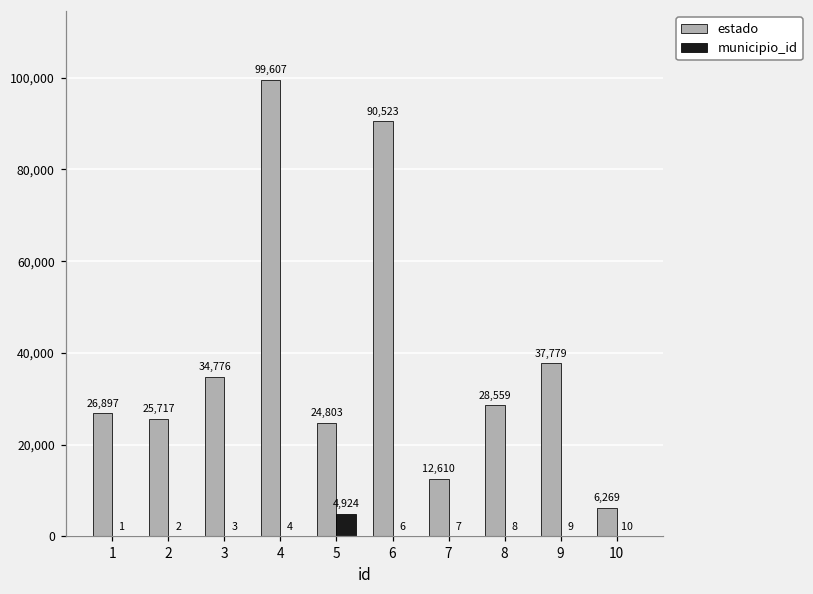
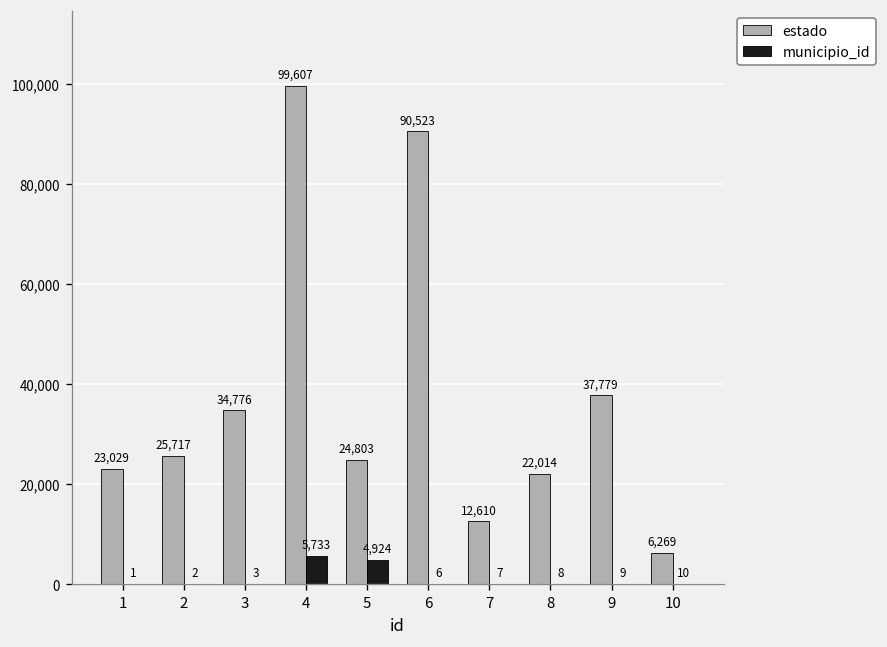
  {
    "estado": {
-     "1": "26,897",
+     "1": "23,029",
      "2": "25,717",
      "3": "34,776",
      "4": "99,607",
      "5": "24,803",
      "6": "90,523",
      "7": "12,610",
-     "8": "28,559",
+     "8": "22,014",
      "9": "37,779",
      "10": "6,269"
    },
    "municipio_id": {
      "1": "1",
      "2": "2",
      "3": "3",
-     "4": "4",
+     "4": "5,733",
      "5": "4,924",
      "6": "6",
      "7": "7",
      "8": "8",
      "9": "9",
      "10": "10"
    }
  }
